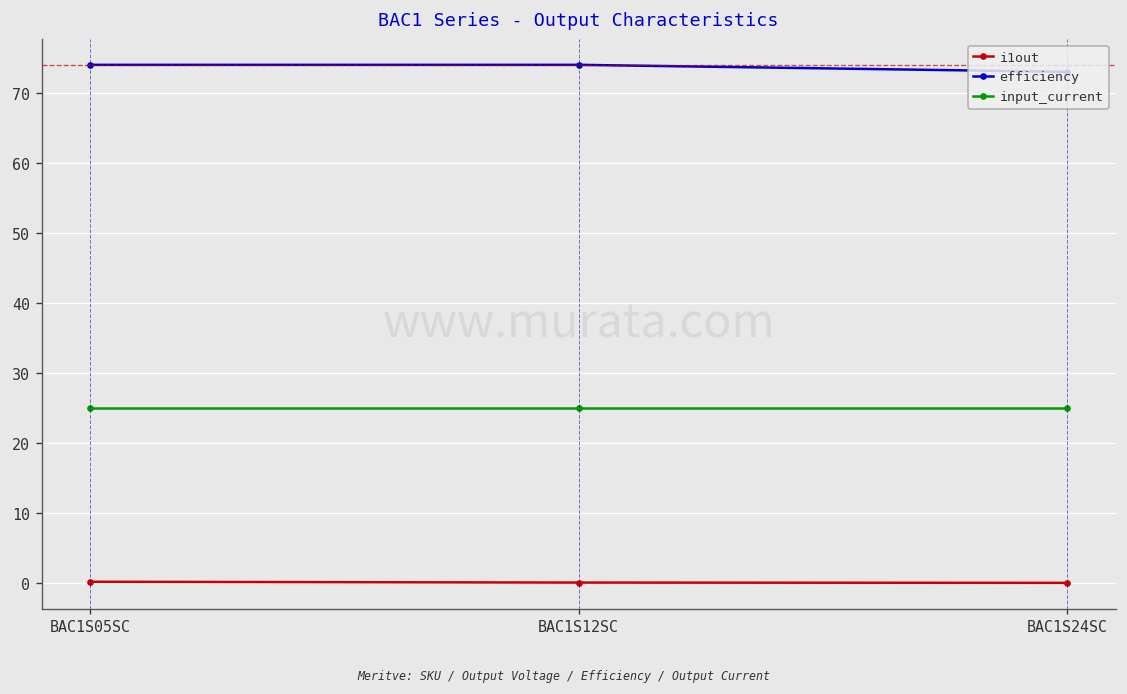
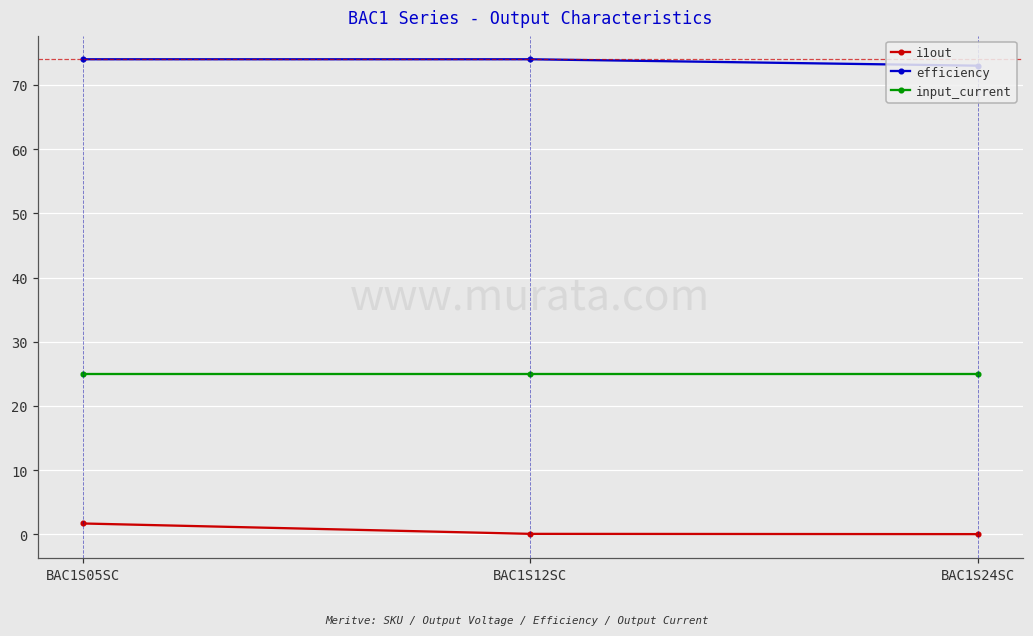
  {
    "i1out": {
-     "BAC1S05SC": 0,
+     "BAC1S05SC": 2,
      "BAC1S12SC": 0,
      "BAC1S24SC": 0
    },
    "efficiency": {
      "BAC1S05SC": 74,
      "BAC1S12SC": 74
    },
    "input_current": {
      "BAC1S05SC": 25,
      "BAC1S12SC": 25,
      "BAC1S24SC": 25
    }
  }
